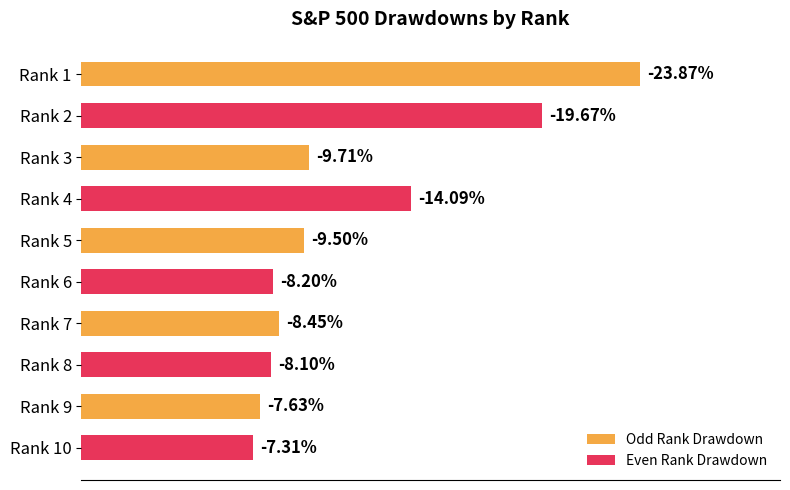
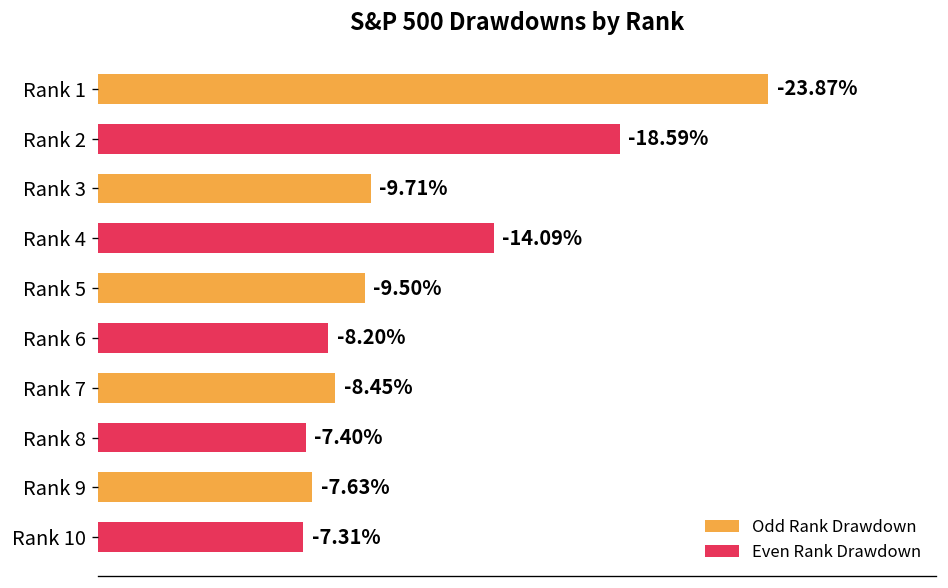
  {
-   "Rank 2": "-19.67%",
-   "Rank 8": "-8.10%"
+   "Rank 2": "-18.59%",
+   "Rank 8": "-7.40%"
  }
